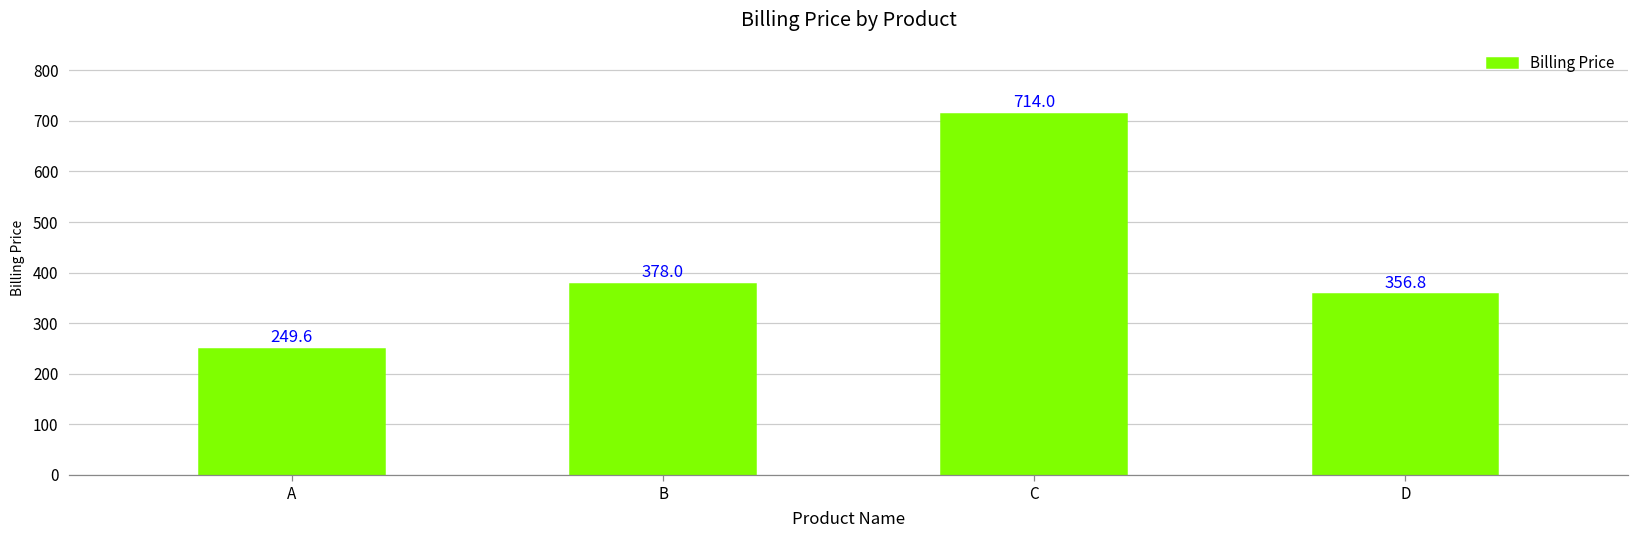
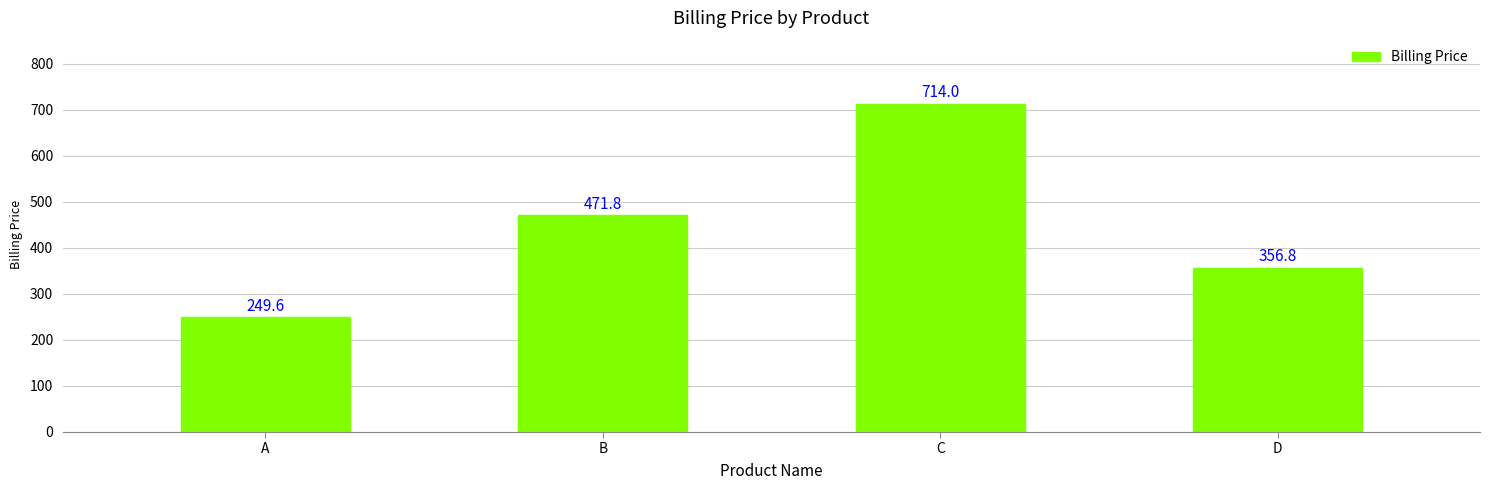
  {
    "A": 249.6,
-   "B": 378.0,
+   "B": 471.8,
    "C": 714.0,
    "D": 356.8
  }
